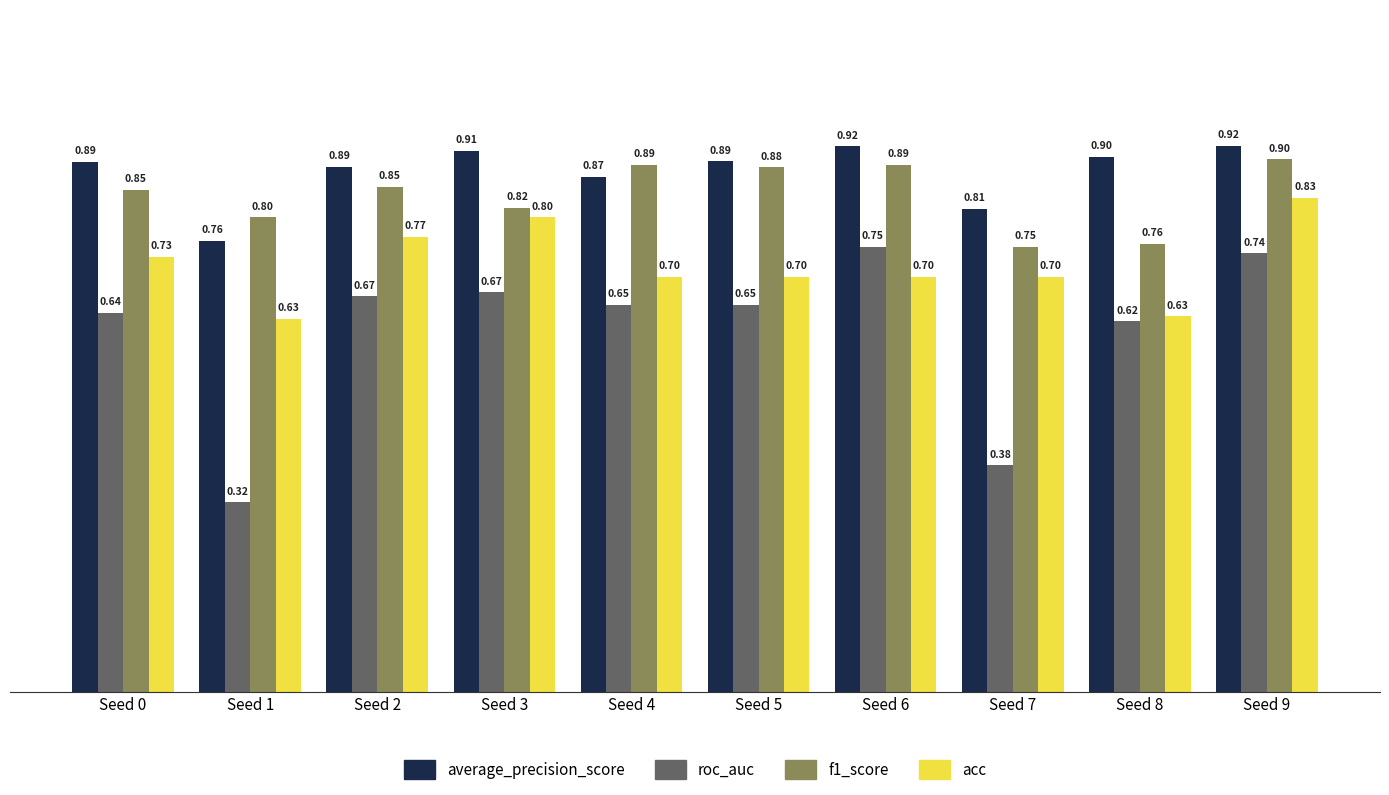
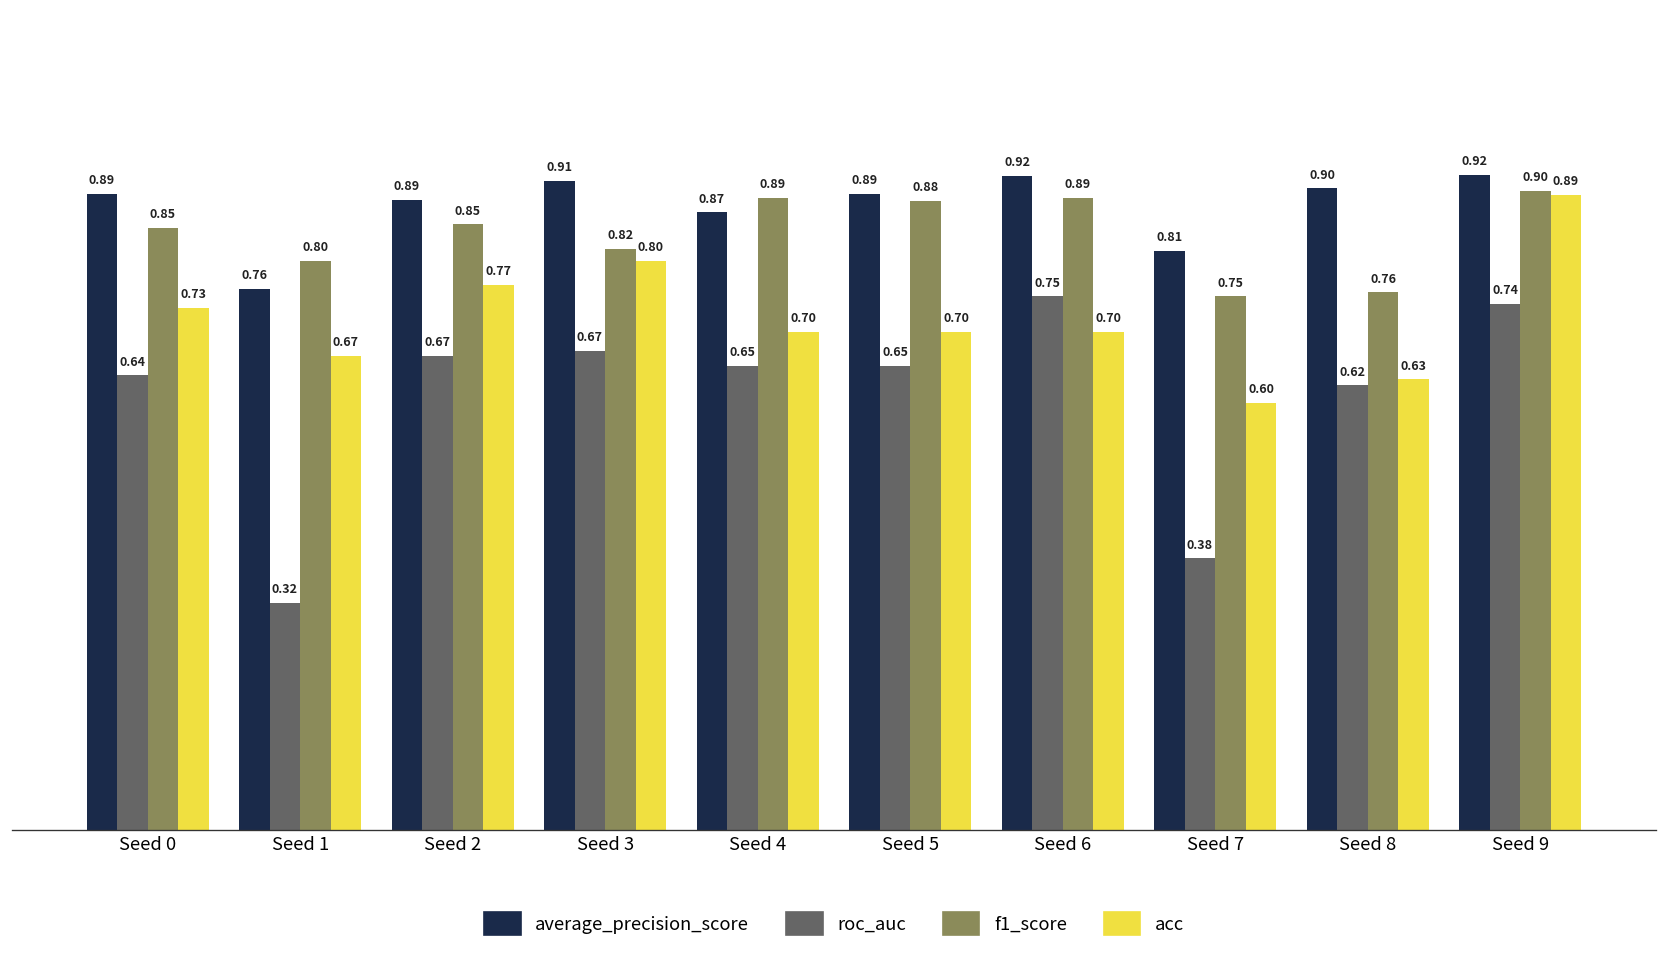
  {
    "average_precision_score": {
      "Seed 0": 0.89,
      "Seed 1": 0.76,
      "Seed 2": 0.89,
      "Seed 3": 0.91,
      "Seed 4": 0.87,
      "Seed 5": 0.89,
      "Seed 6": 0.92,
      "Seed 7": 0.81,
      "Seed 8": 0.90,
      "Seed 9": 0.92
    },
    "acc": {
      "Seed 0": 0.73,
-     "Seed 1": 0.63,
+     "Seed 1": 0.67,
      "Seed 2": 0.77,
      "Seed 3": 0.80,
      "Seed 4": 0.70,
      "Seed 5": 0.70,
      "Seed 6": 0.70,
-     "Seed 7": 0.70,
+     "Seed 7": 0.60,
      "Seed 8": 0.63,
-     "Seed 9": 0.83
+     "Seed 9": 0.89
    }
  }
